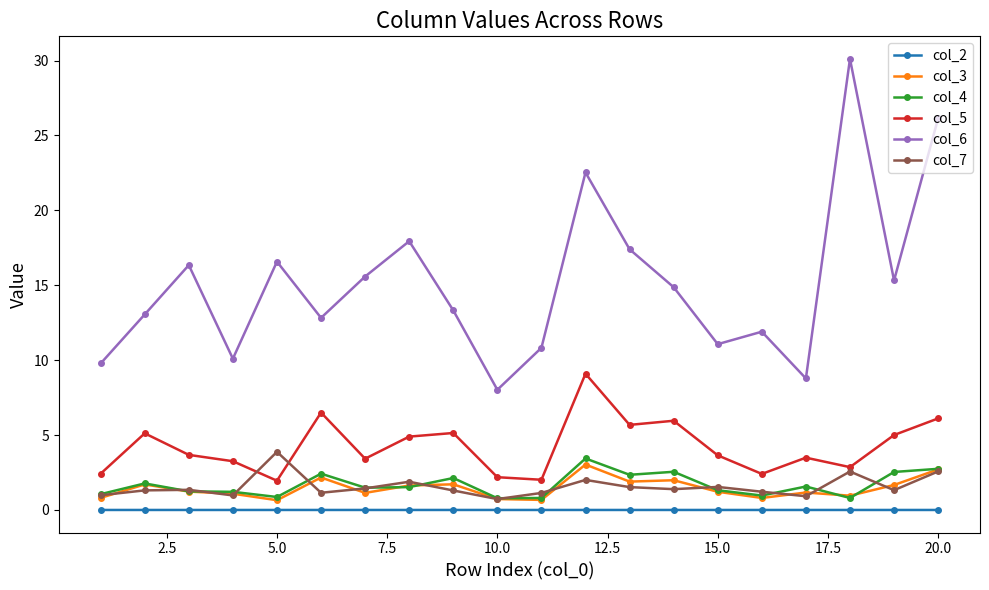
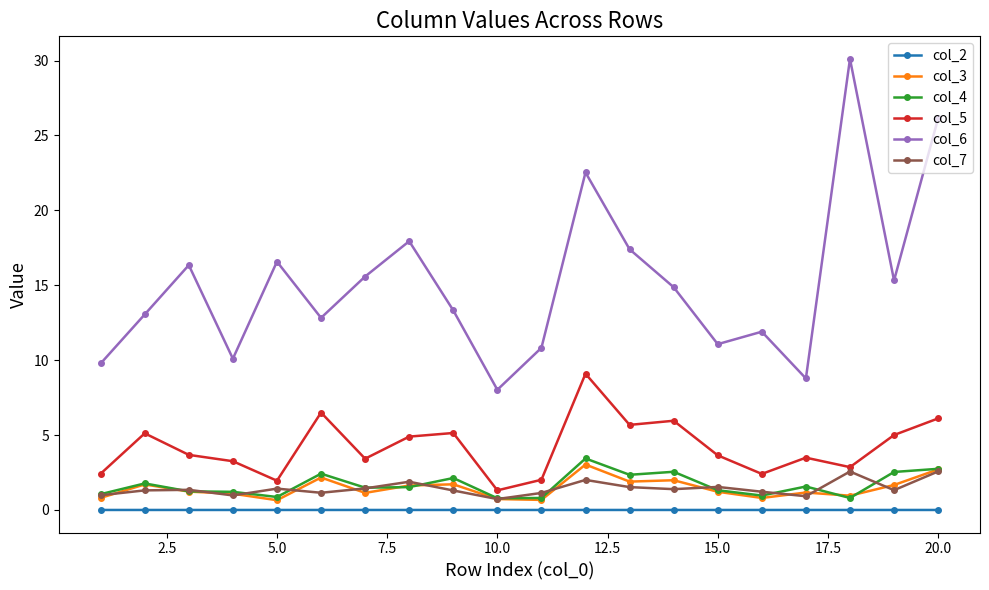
  {
    "col_2": {
      "5.0": 0.0,
      "10.0": 0.0,
      "15.0": 0.0,
      "20.0": 0.0
    },
    "col_3": {
      "5.0": 0.7
    },
    "col_4": {
      "5.0": 0.9
    },
    "col_5": {
      "5.0": 2.0,
-     "10.0": 2.2,
+     "10.0": 1.3,
      "15.0": 3.6,
      "20.0": 6.1
    },
    "col_6": {
      "5.0": 16.6,
      "10.0": 8.0,
      "15.0": 11.1
    },
    "col_7": {
-     "5.0": 3.9,
+     "5.0": 1.4,
      "15.0": 1.5
    }
  }
